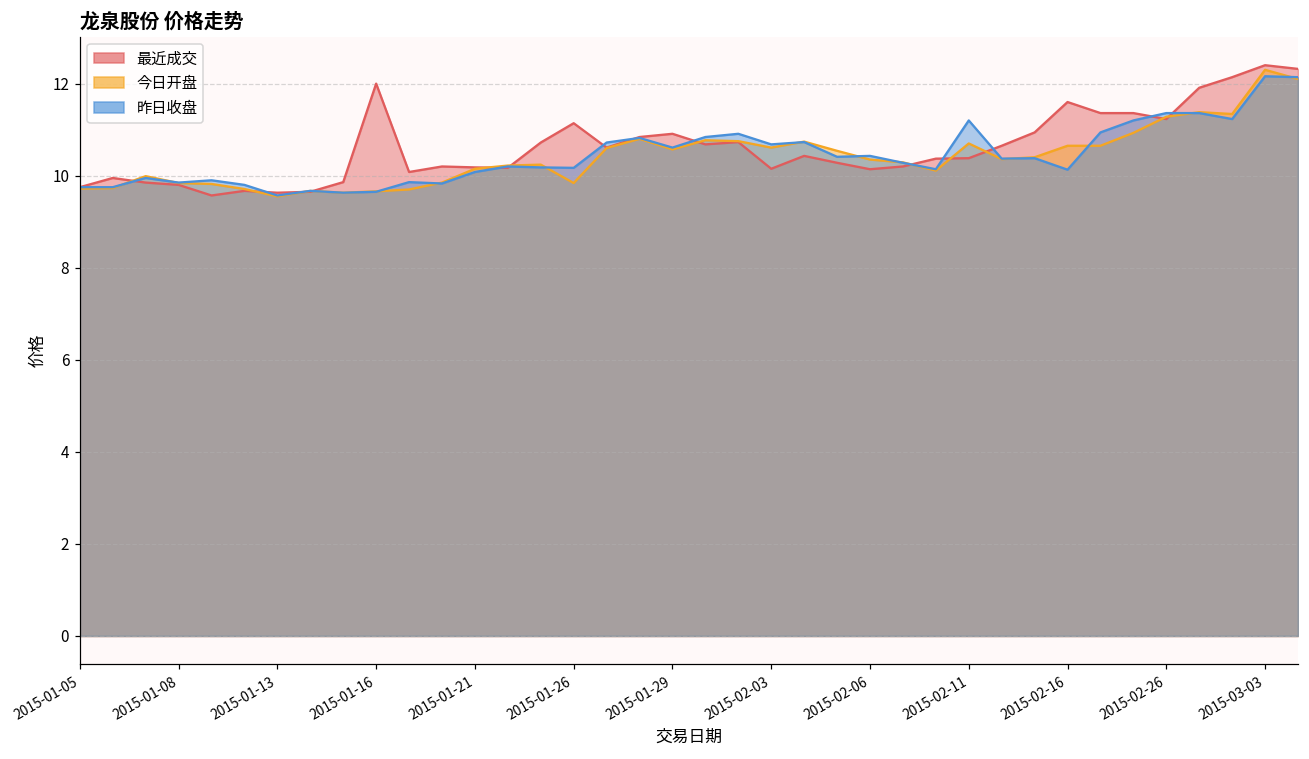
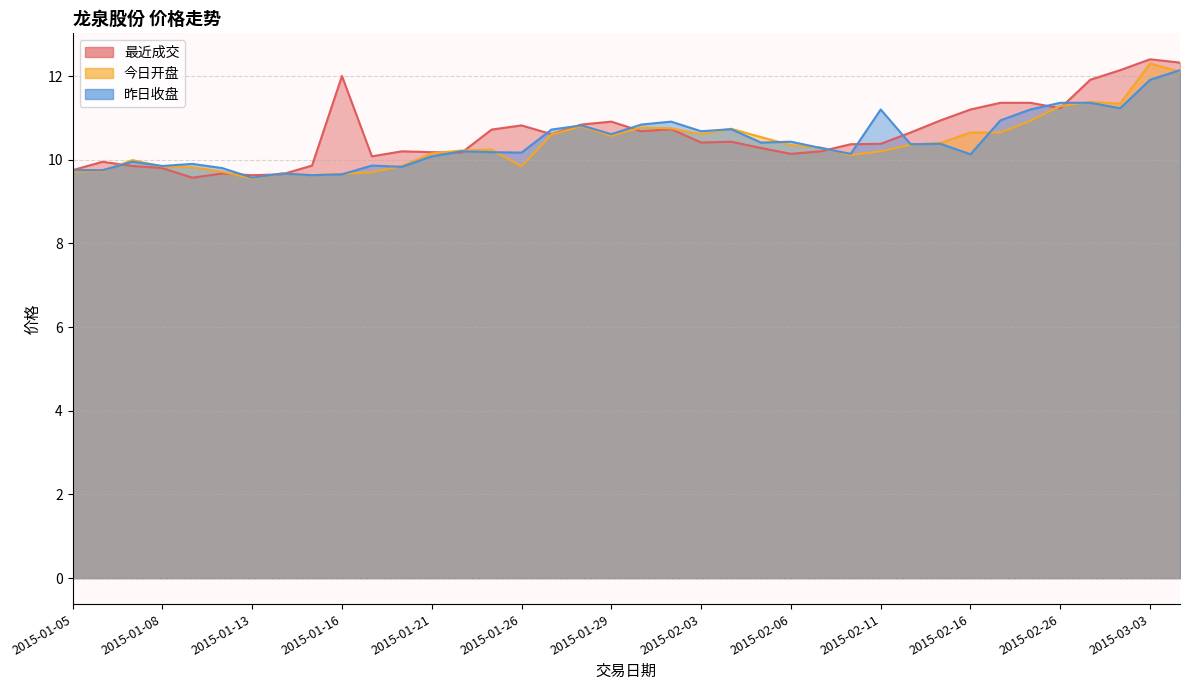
  {
    "最近成交": {
      "2015-01-16": 12.0,
-     "2015-01-26": 11.1,
+     "2015-01-26": 10.8,
      "2015-01-29": 10.9,
-     "2015-02-03": 10.2,
+     "2015-02-03": 10.4,
      "2015-02-06": 10.1,
      "2015-02-11": 10.4,
-     "2015-02-16": 11.6,
+     "2015-02-16": 11.2,
      "2015-03-03": 12.4
    },
    "今日开盘": {
      "2015-01-26": 9.8,
      "2015-02-03": 10.6,
      "2015-02-06": 10.4,
-     "2015-02-11": 10.7,
+     "2015-02-11": 10.2,
      "2015-02-16": 10.7,
      "2015-03-03": 12.3
    },
    "昨日收盘": {
      "2015-01-21": 10.1,
      "2015-01-26": 10.2,
      "2015-02-03": 10.7,
      "2015-02-06": 10.4,
      "2015-02-11": 11.2,
      "2015-02-16": 10.1,
      "2015-02-26": 11.4,
-     "2015-03-03": 12.2
+     "2015-03-03": 11.9
    }
  }
